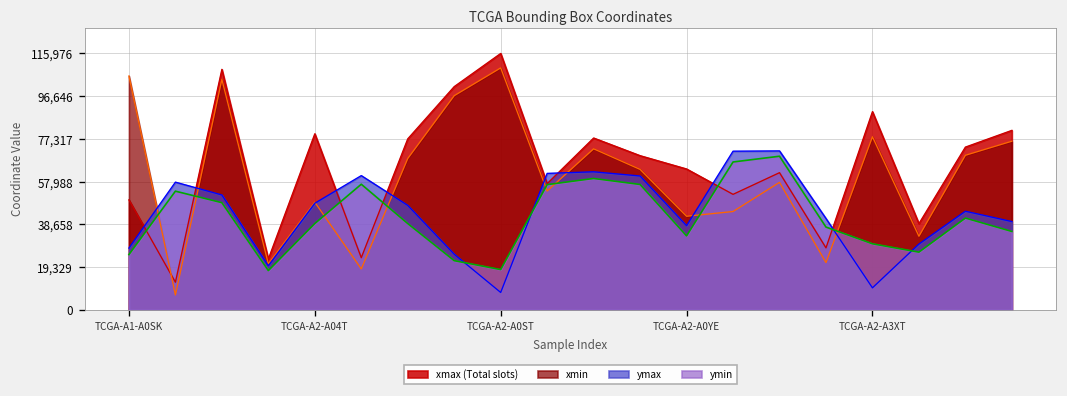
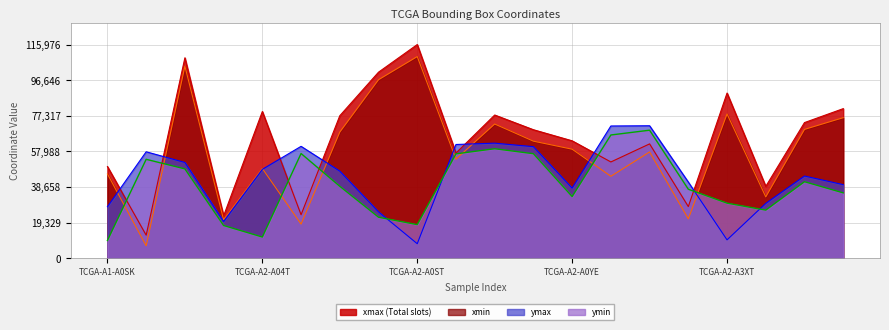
  {
    "xmin": {
-     "TCGA-A1-A0SK": "106,000",
+     "TCGA-A1-A0SK": "46,000",
      "TCGA-A2-A0ST": "109,000",
-     "TCGA-A2-A0YE": "42,000",
+     "TCGA-A2-A0YE": "59,000",
      "TCGA-A2-A3XT": "78,000"
    },
    "ymax": {
      "TCGA-A1-A0SK": "28,000",
      "TCGA-A2-A0ST": "8,000",
      "TCGA-A2-A0YE": "38,000",
      "TCGA-A2-A3XT": "10,000"
    },
    "ymin": {
-     "TCGA-A1-A0SK": "25,000",
-     "TCGA-A2-A04T": "39,000",
+     "TCGA-A1-A0SK": "10,000",
+     "TCGA-A2-A04T": "12,000",
      "TCGA-A2-A0ST": "18,000",
      "TCGA-A2-A0YE": "34,000",
      "TCGA-A2-A3XT": "30,000"
    }
  }
